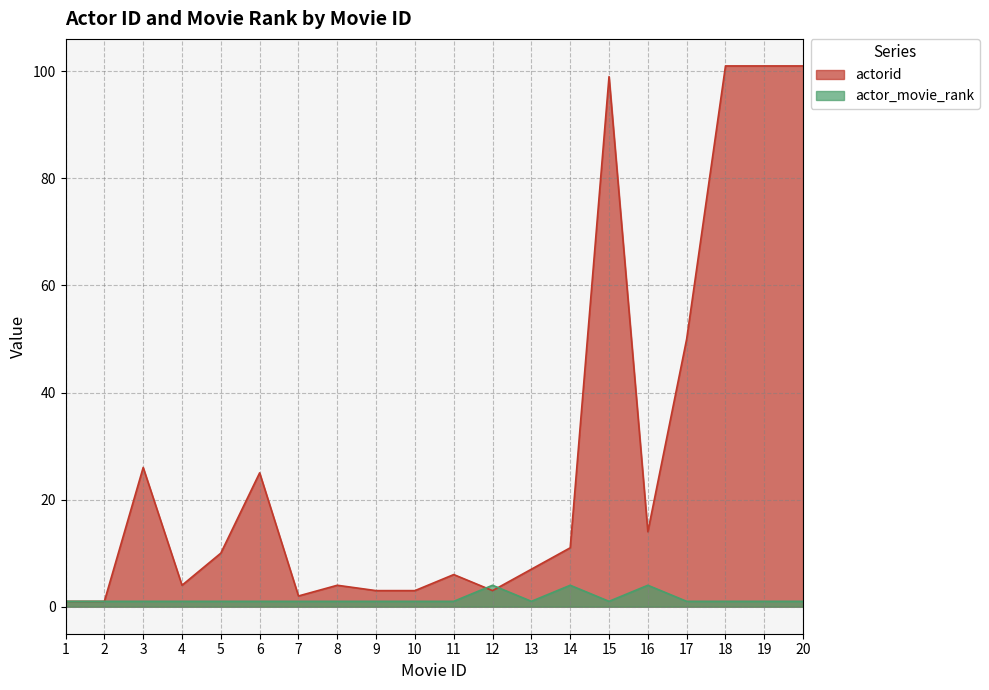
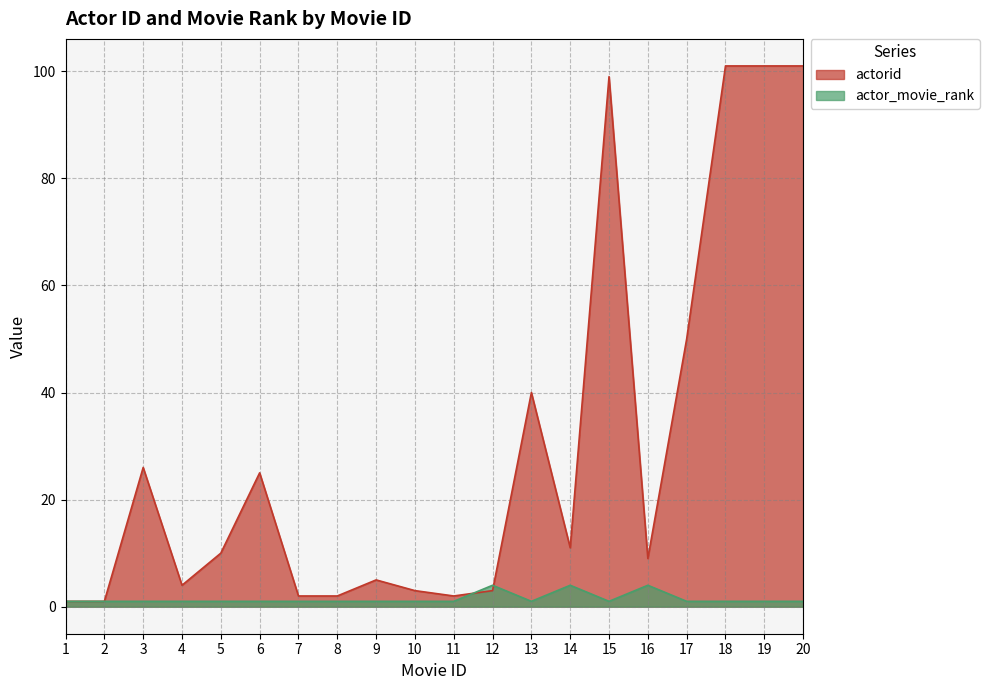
  {
    "actorid": {
      "3": 26,
      "4": 4,
      "5": 10,
      "6": 25,
      "7": 2,
-     "8": 4,
-     "9": 3,
+     "8": 2,
+     "9": 5,
      "10": 3,
-     "11": 6,
+     "11": 2,
      "12": 3,
-     "13": 7,
+     "13": 40,
      "14": 11,
      "15": 99,
-     "16": 14,
+     "16": 9,
      "17": 50,
      "18": 101,
      "19": 101,
      "20": 101
    },
    "actor_movie_rank": {
      "3": 1,
      "4": 1,
      "5": 1,
      "6": 1,
      "7": 1,
      "8": 1,
      "9": 1,
      "10": 1,
      "11": 1,
      "12": 4,
      "13": 1,
      "14": 4,
      "15": 1,
      "16": 4,
      "17": 1,
      "18": 1,
      "19": 1,
      "20": 1
    }
  }
